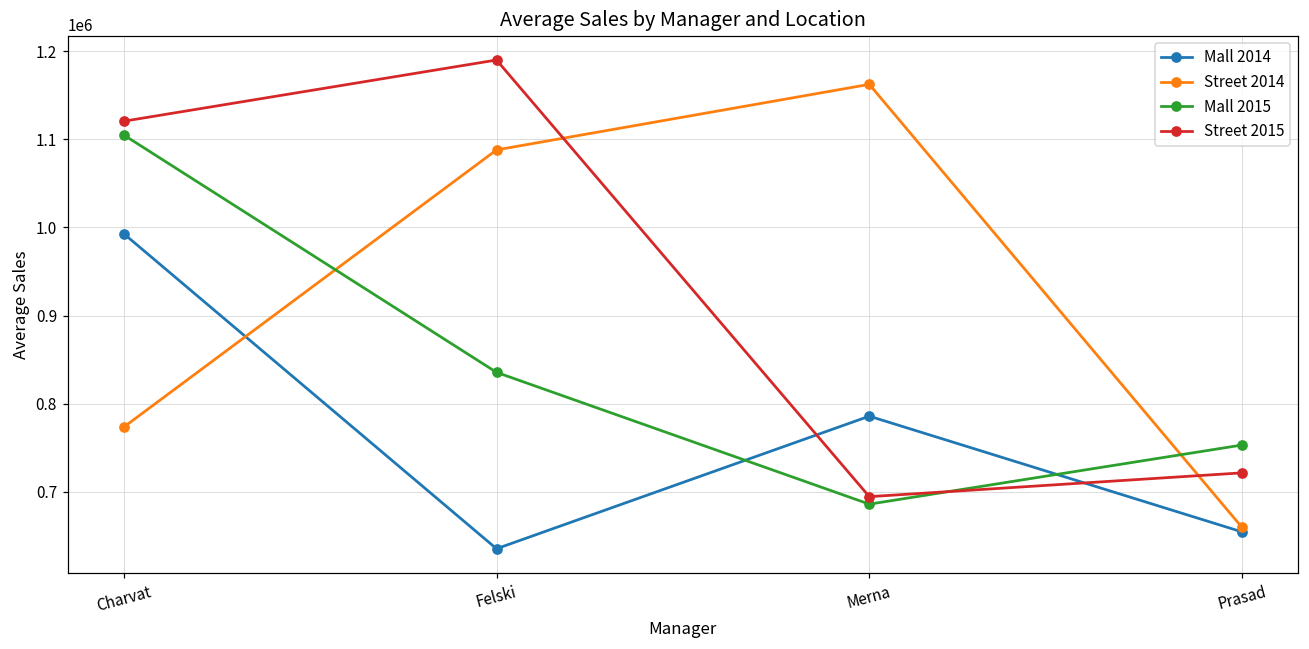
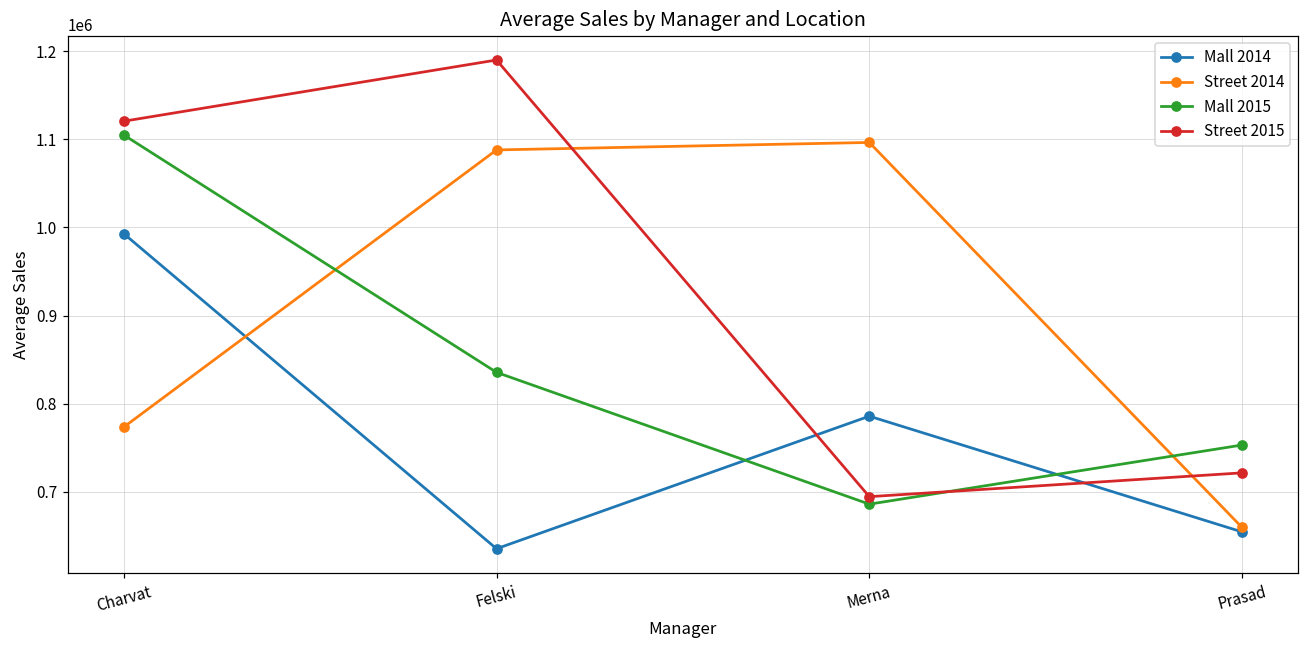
  {
    "Mall 2014": {
      "Charvat": 990000,
      "Felski": 640000,
      "Merna": 790000,
      "Prasad": 650000
    },
    "Street 2014": {
      "Charvat": 770000,
      "Felski": 1090000,
-     "Merna": 1160000,
+     "Merna": 1100000,
      "Prasad": 660000
    },
    "Mall 2015": {
      "Charvat": 1110000,
      "Felski": 840000,
      "Merna": 690000,
      "Prasad": 750000
    },
    "Street 2015": {
      "Charvat": 1120000,
      "Felski": 1190000,
      "Merna": 690000,
      "Prasad": 720000
    }
  }
